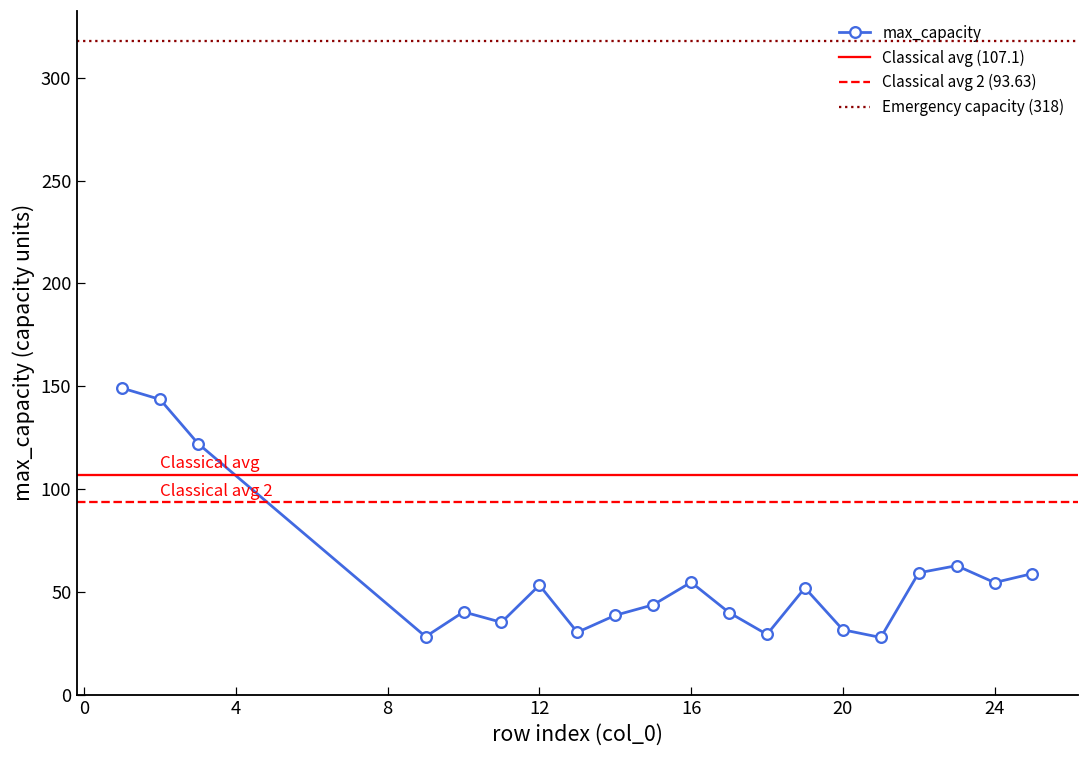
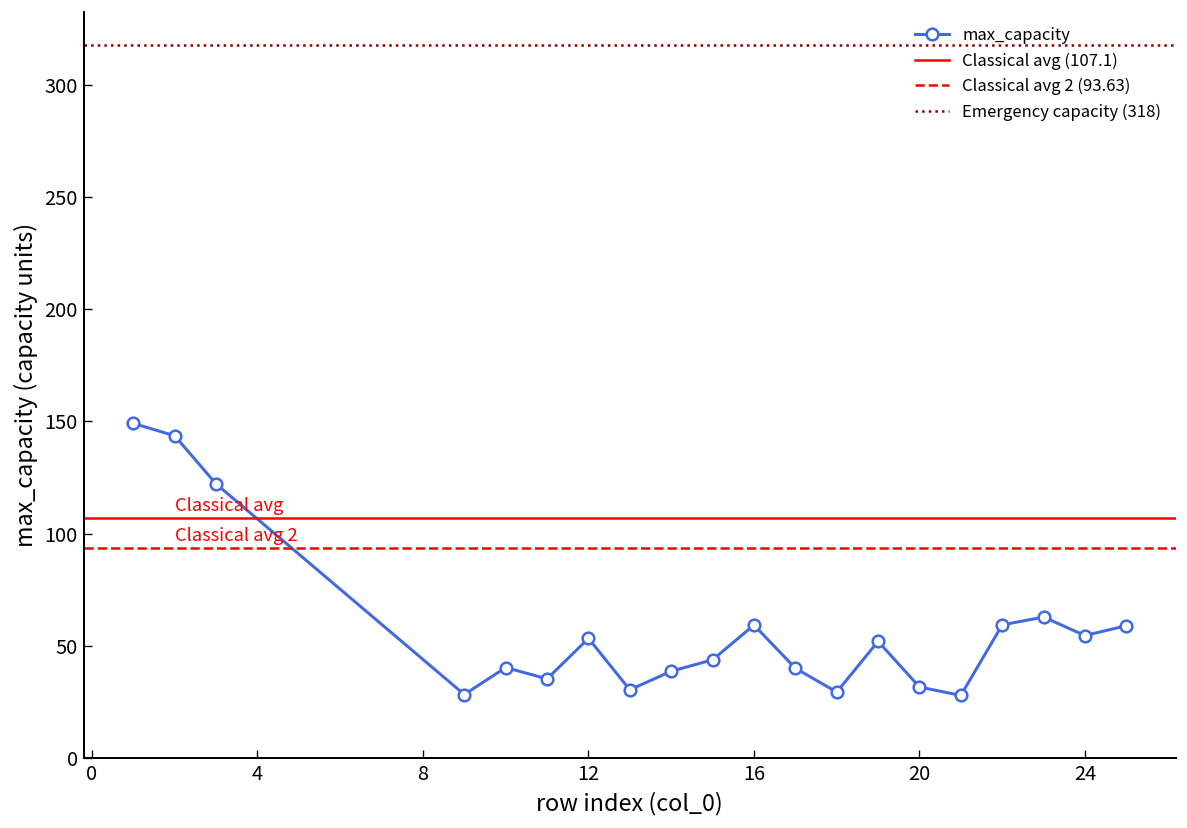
  {
    "12": 53,
-   "16": 55,
+   "16": 59,
    "20": 32,
    "24": 55
  }
